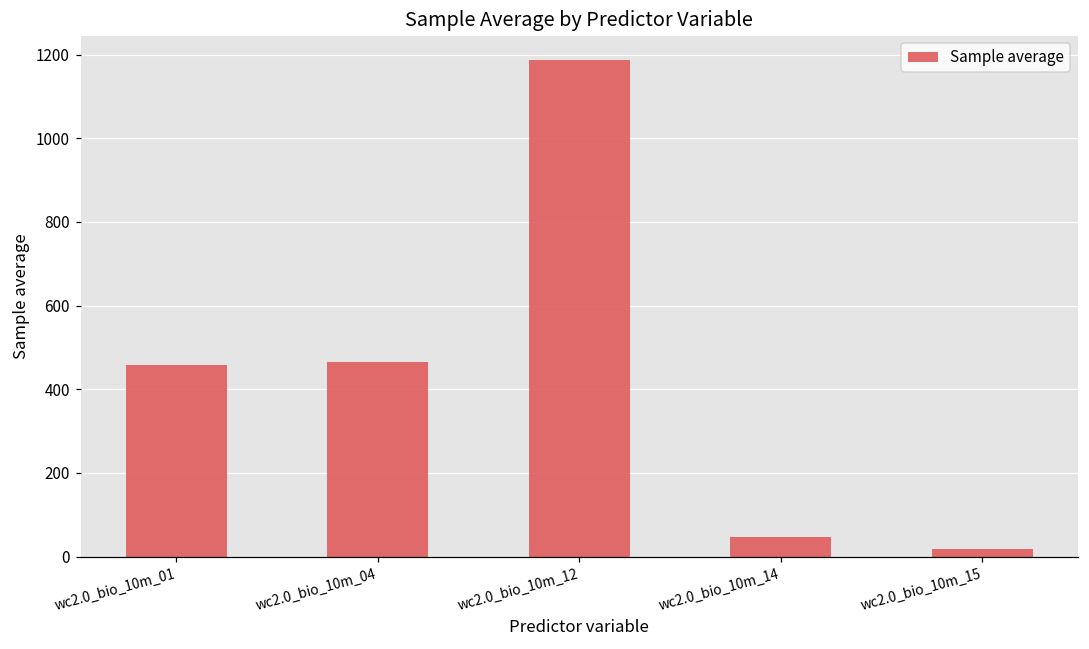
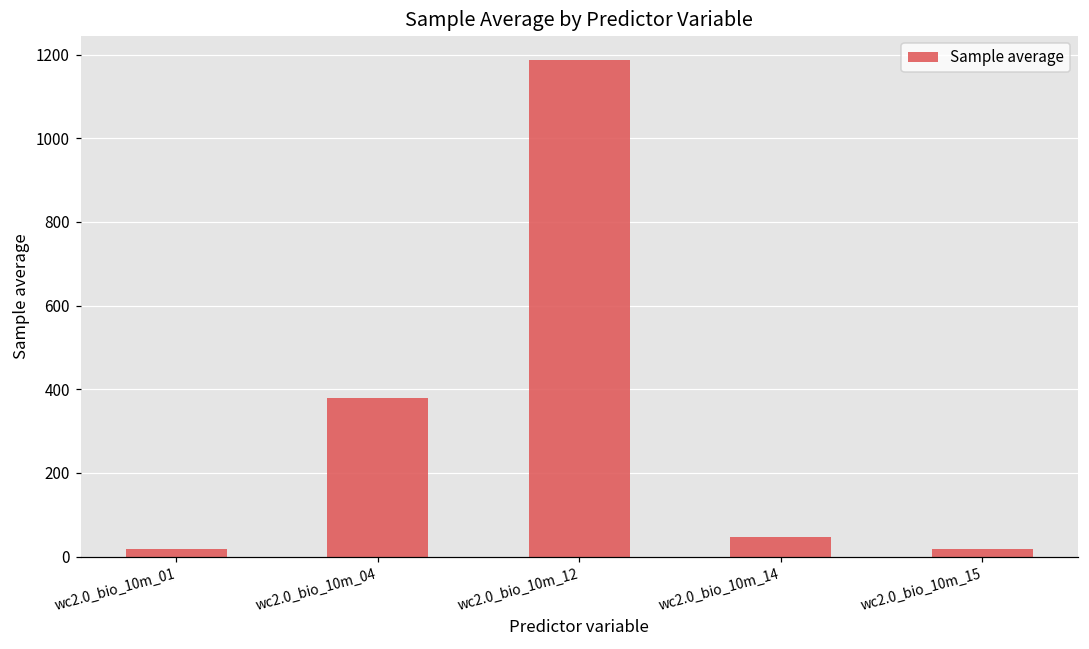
  {
-   "wc2.0_bio_10m_01": 460,
-   "wc2.0_bio_10m_04": 470,
+   "wc2.0_bio_10m_01": 20,
+   "wc2.0_bio_10m_04": 380,
    "wc2.0_bio_10m_12": 1190,
    "wc2.0_bio_10m_14": 50,
    "wc2.0_bio_10m_15": 20
  }
